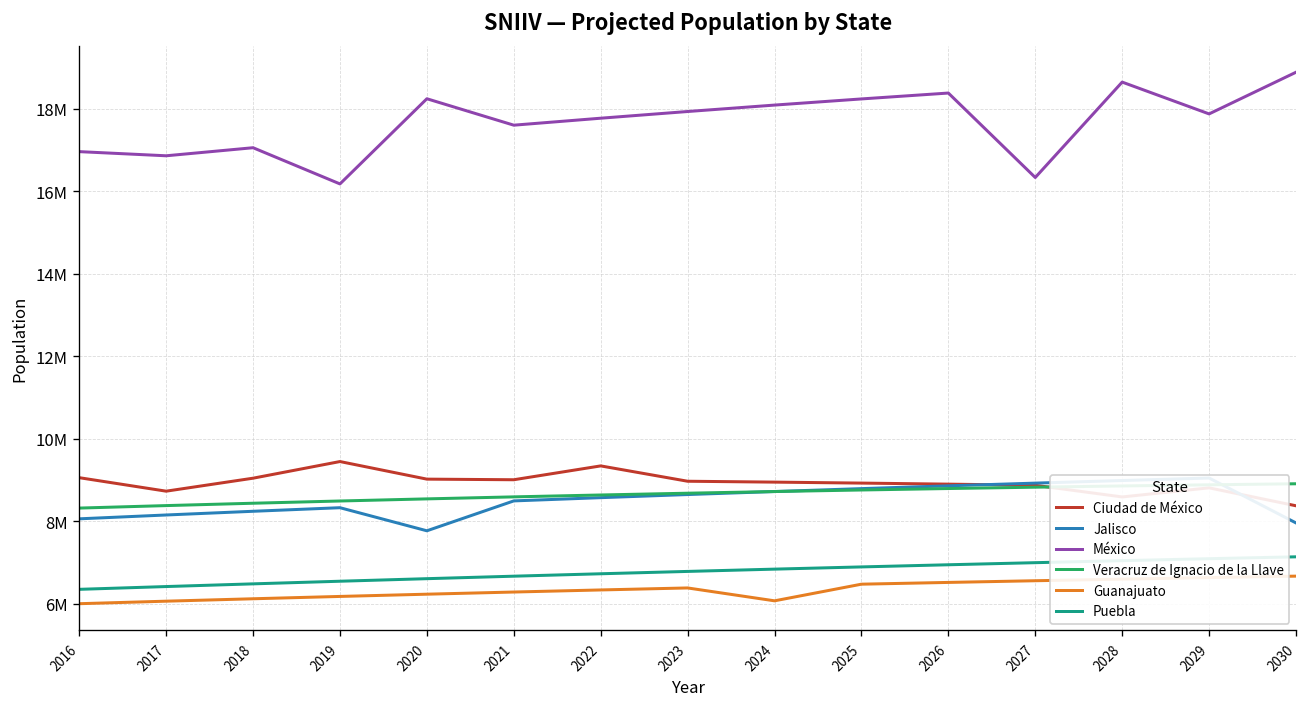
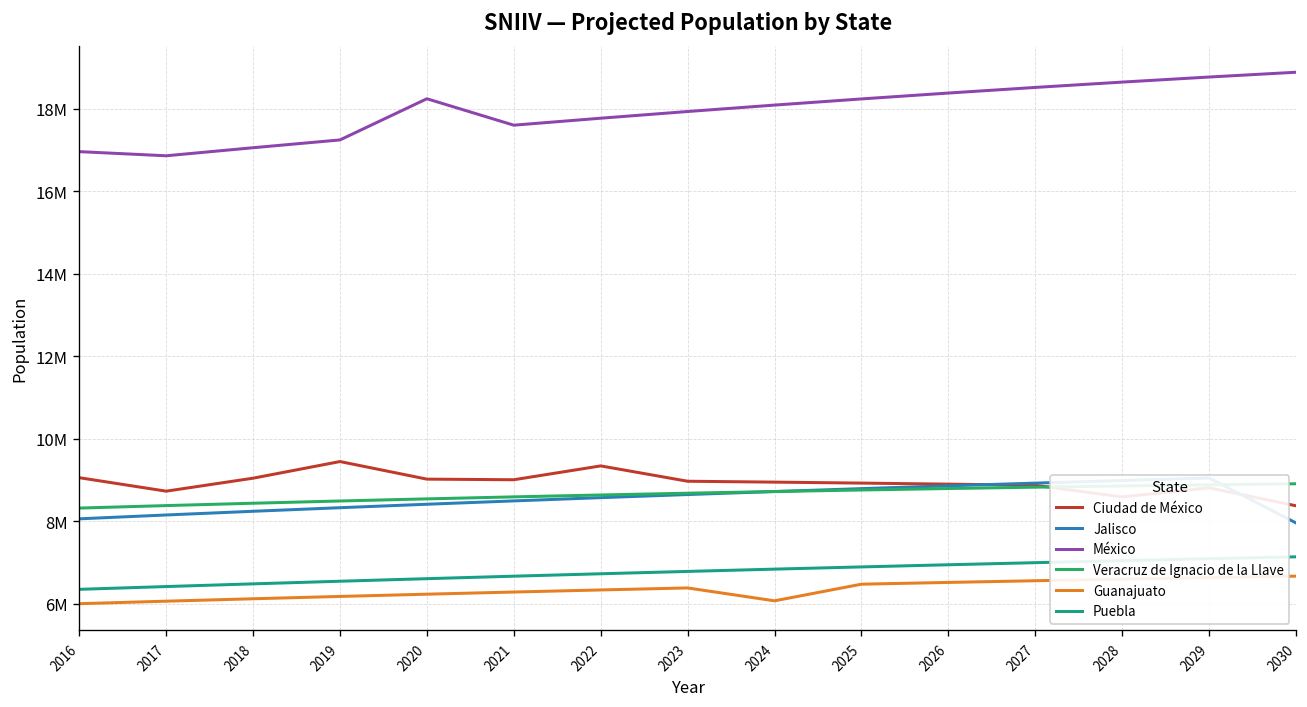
  {
    "Ciudad de México": {
      "2016": 9100000,
      "2017": 8700000,
      "2018": 9000000,
      "2019": 9400000,
      "2020": 9000000,
      "2021": 9000000,
      "2022": 9300000,
      "2023": 9000000,
      "2024": 8900000,
      "2025": 8900000,
      "2030": 8400000
    },
    "Jalisco": {
      "2016": 8100000,
      "2017": 8100000,
      "2018": 8200000,
      "2019": 8300000,
-     "2020": 7800000,
+     "2020": 8400000,
      "2021": 8500000,
      "2028": 9000000,
      "2029": 9000000,
      "2030": 8000000
    },
    "México": {
      "2016": 17000000,
      "2017": 16900000,
      "2018": 17100000,
-     "2019": 16200000,
+     "2019": 17200000,
      "2020": 18200000,
      "2021": 17600000,
      "2022": 17800000,
      "2023": 17900000,
      "2024": 18100000,
      "2025": 18200000,
      "2026": 18400000,
-     "2027": 16300000,
+     "2027": 18500000,
      "2028": 18600000,
-     "2029": 17900000,
+     "2029": 18800000,
      "2030": 18900000
    },
    "Guanajuato": {
      "2016": 6000000,
      "2017": 6100000,
      "2018": 6100000,
      "2019": 6200000,
      "2020": 6200000,
      "2021": 6300000,
      "2022": 6300000,
      "2023": 6400000,
      "2024": 6100000,
      "2025": 6500000,
      "2026": 6500000,
      "2027": 6600000,
      "2030": 6700000
    }
  }
